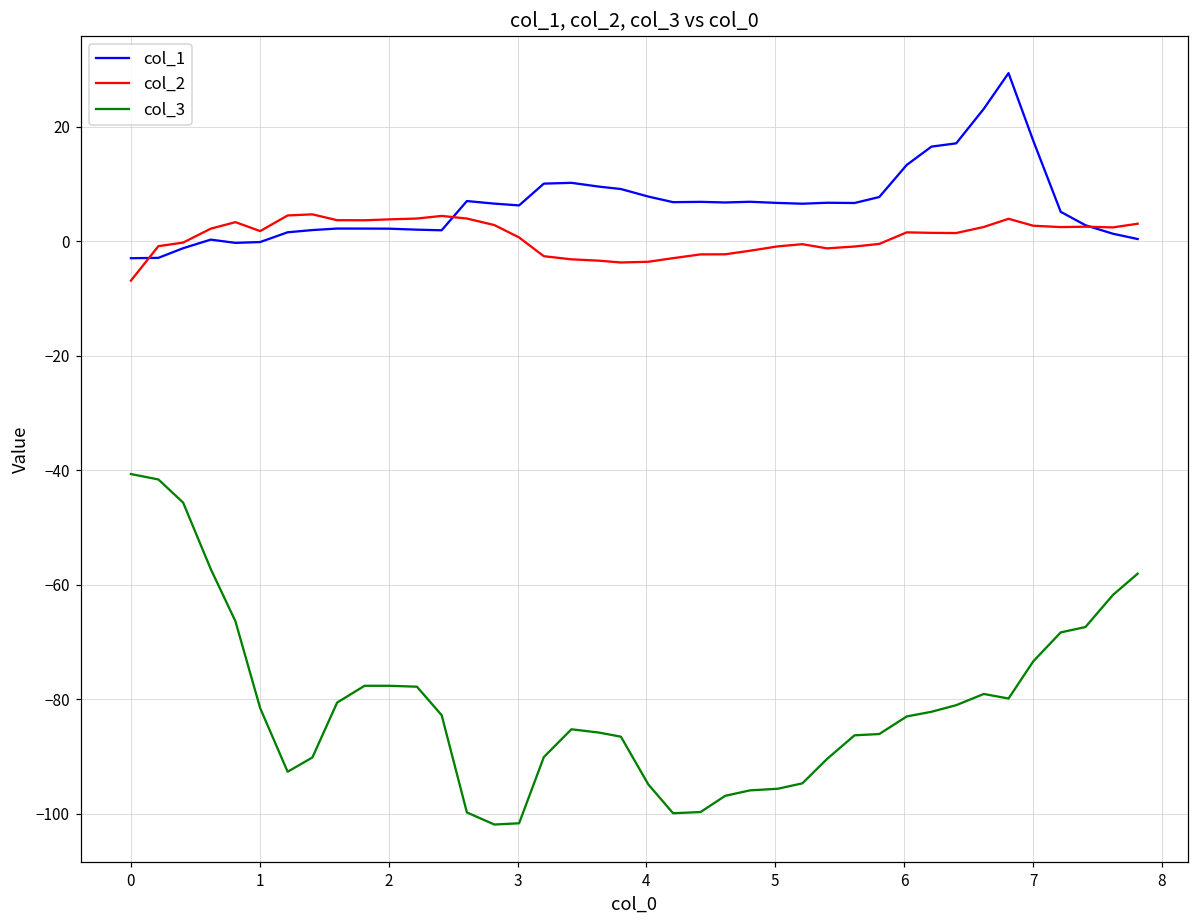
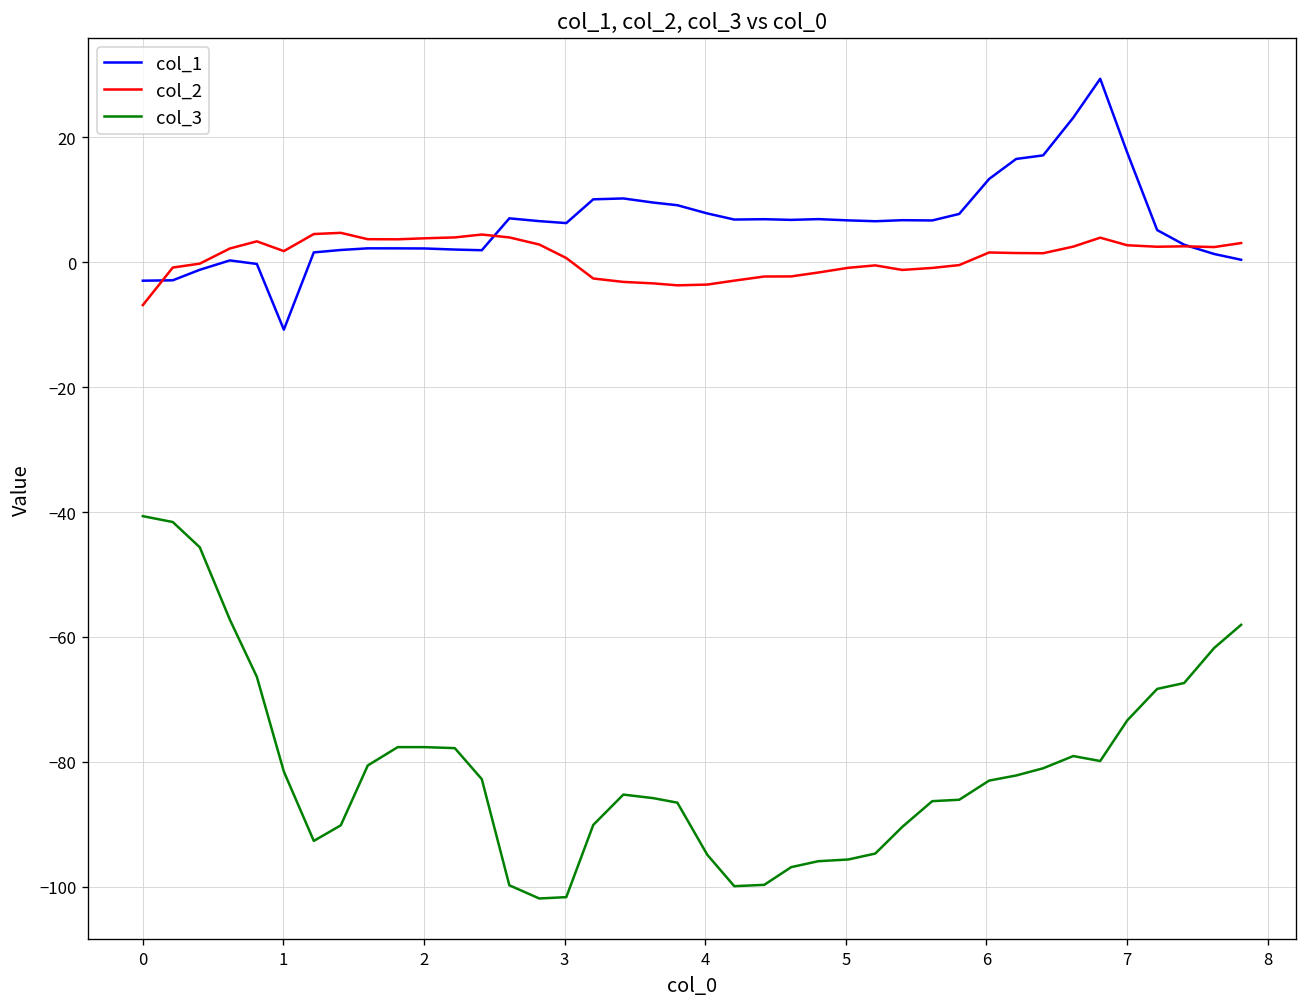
  {
    "col_1": {
      "0": -3,
-     "1": 0,
+     "1": -11,
      "7": 18
    },
    "col_2": {
      "0": -7,
      "1": 2,
      "7": 3
    },
    "col_3": {
      "0": -41,
      "1": -82,
      "7": -73
    }
  }
